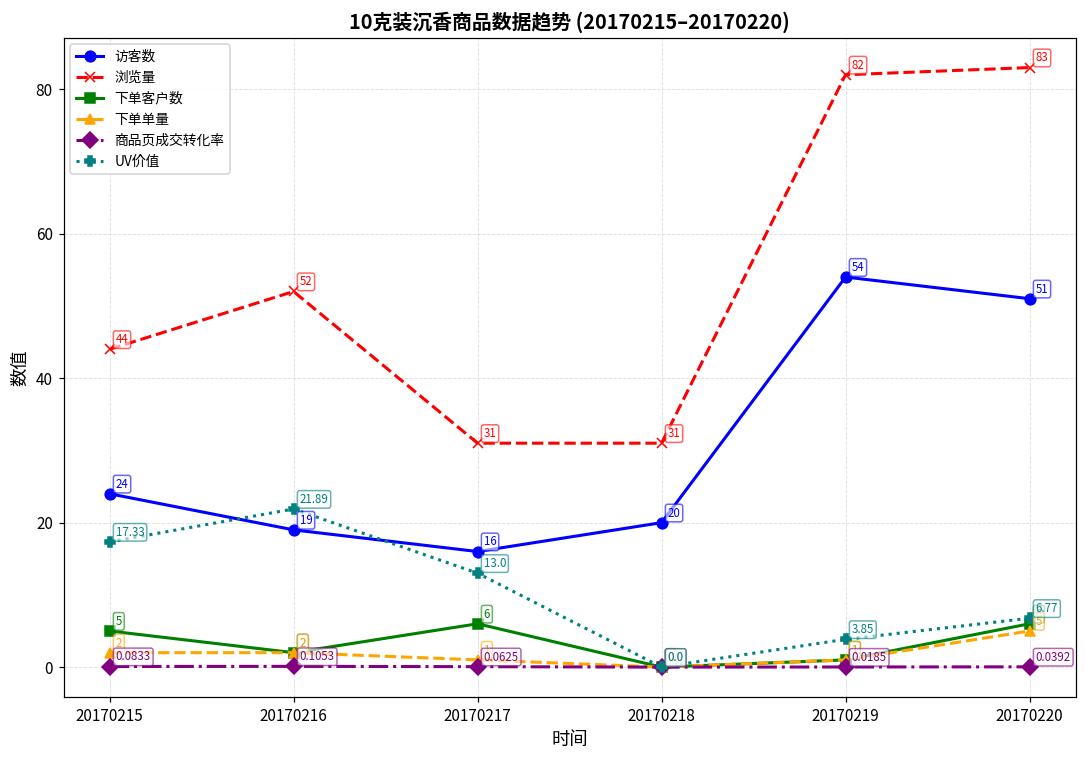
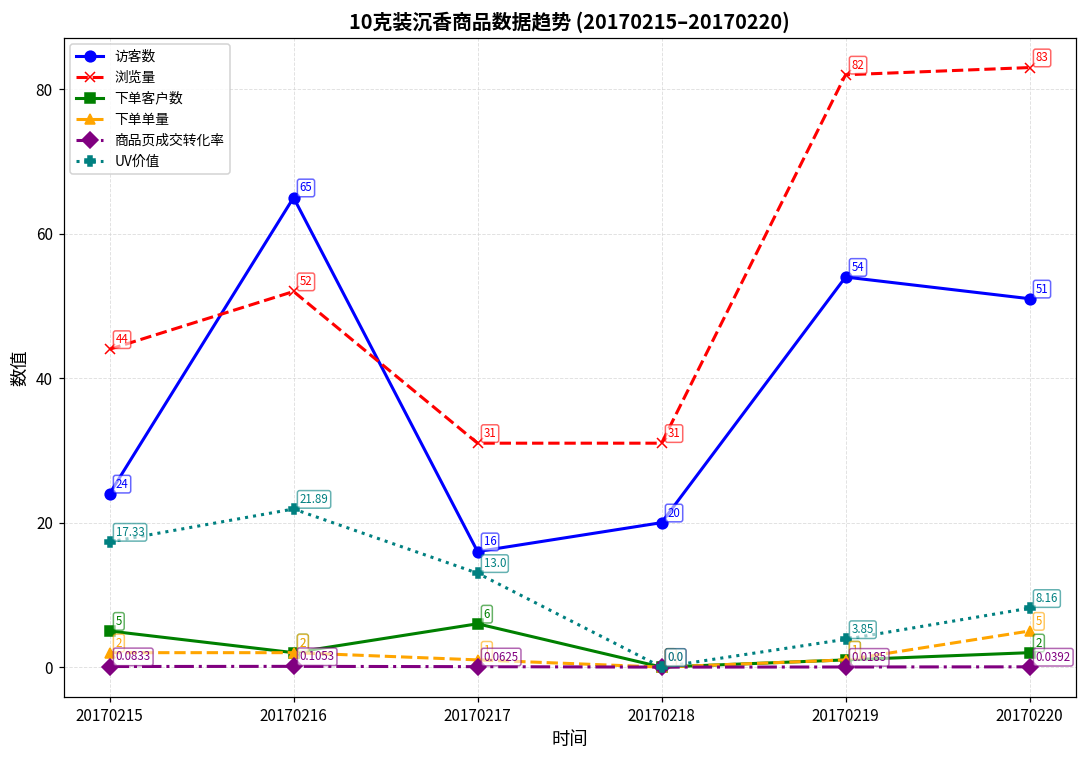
  {
    "访客数": {
-     "20170216": 19
+     "20170216": 65
    },
    "下单客户数": {
-     "20170220": 6
+     "20170220": 2
    },
    "UV价值": {
-     "20170220": 6.77
+     "20170220": 8.16
    }
  }
